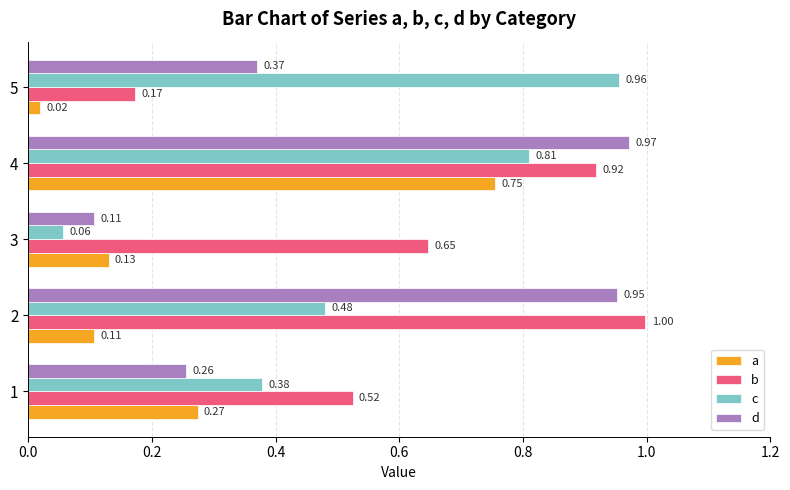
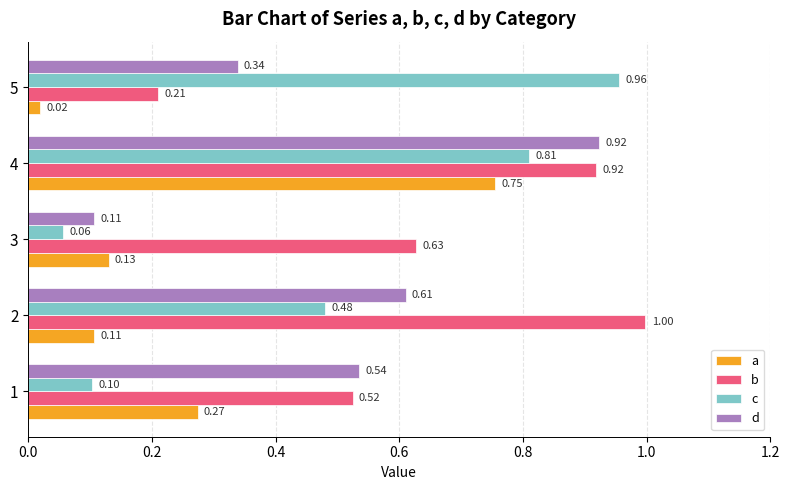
  {
    "a": {
      "5": 0.02,
      "4": 0.75,
      "3": 0.13,
      "2": 0.11,
      "1": 0.27
    },
    "b": {
-     "5": 0.17,
+     "5": 0.21,
      "4": 0.92,
-     "3": 0.65,
+     "3": 0.63,
      "2": 1.00,
      "1": 0.52
    },
    "c": {
      "5": 0.96,
      "4": 0.81,
      "3": 0.06,
      "2": 0.48,
-     "1": 0.38
+     "1": 0.10
    },
    "d": {
-     "5": 0.37,
-     "4": 0.97,
+     "5": 0.34,
+     "4": 0.92,
      "3": 0.11,
-     "2": 0.95,
-     "1": 0.26
+     "2": 0.61,
+     "1": 0.54
    }
  }
